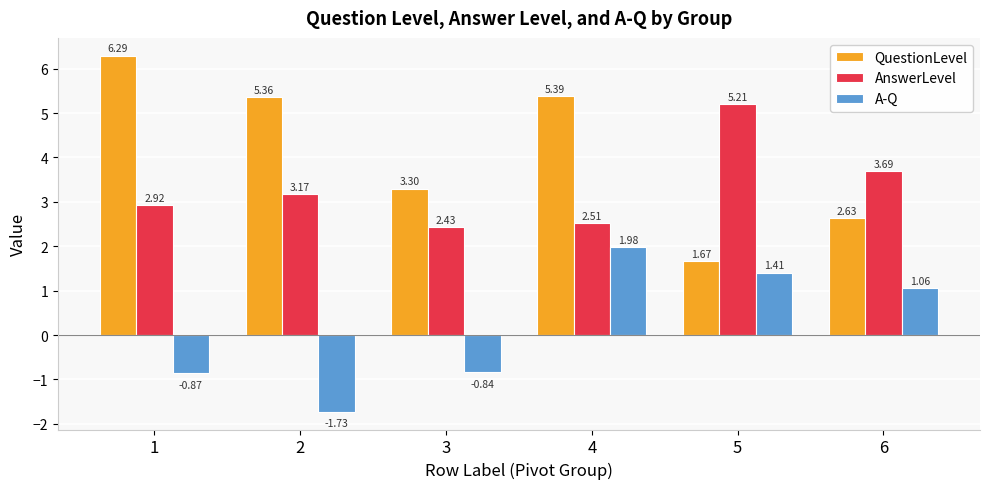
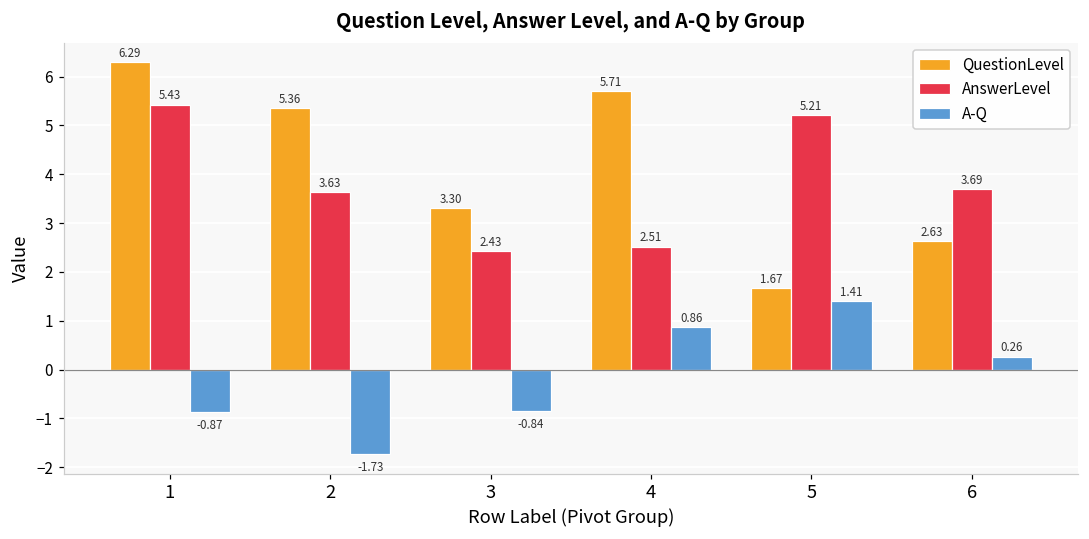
  {
    "QuestionLevel": {
      "1": 6.29,
      "2": 5.36,
      "3": 3.30,
-     "4": 5.39,
+     "4": 5.71,
      "5": 1.67,
      "6": 2.63
    },
    "AnswerLevel": {
-     "1": 2.92,
-     "2": 3.17,
+     "1": 5.43,
+     "2": 3.63,
      "3": 2.43,
      "4": 2.51,
      "5": 5.21,
      "6": 3.69
    },
    "A-Q": {
      "1": -0.87,
      "2": -1.73,
      "3": -0.84,
-     "4": 1.98,
+     "4": 0.86,
      "5": 1.41,
-     "6": 1.06
+     "6": 0.26
    }
  }
